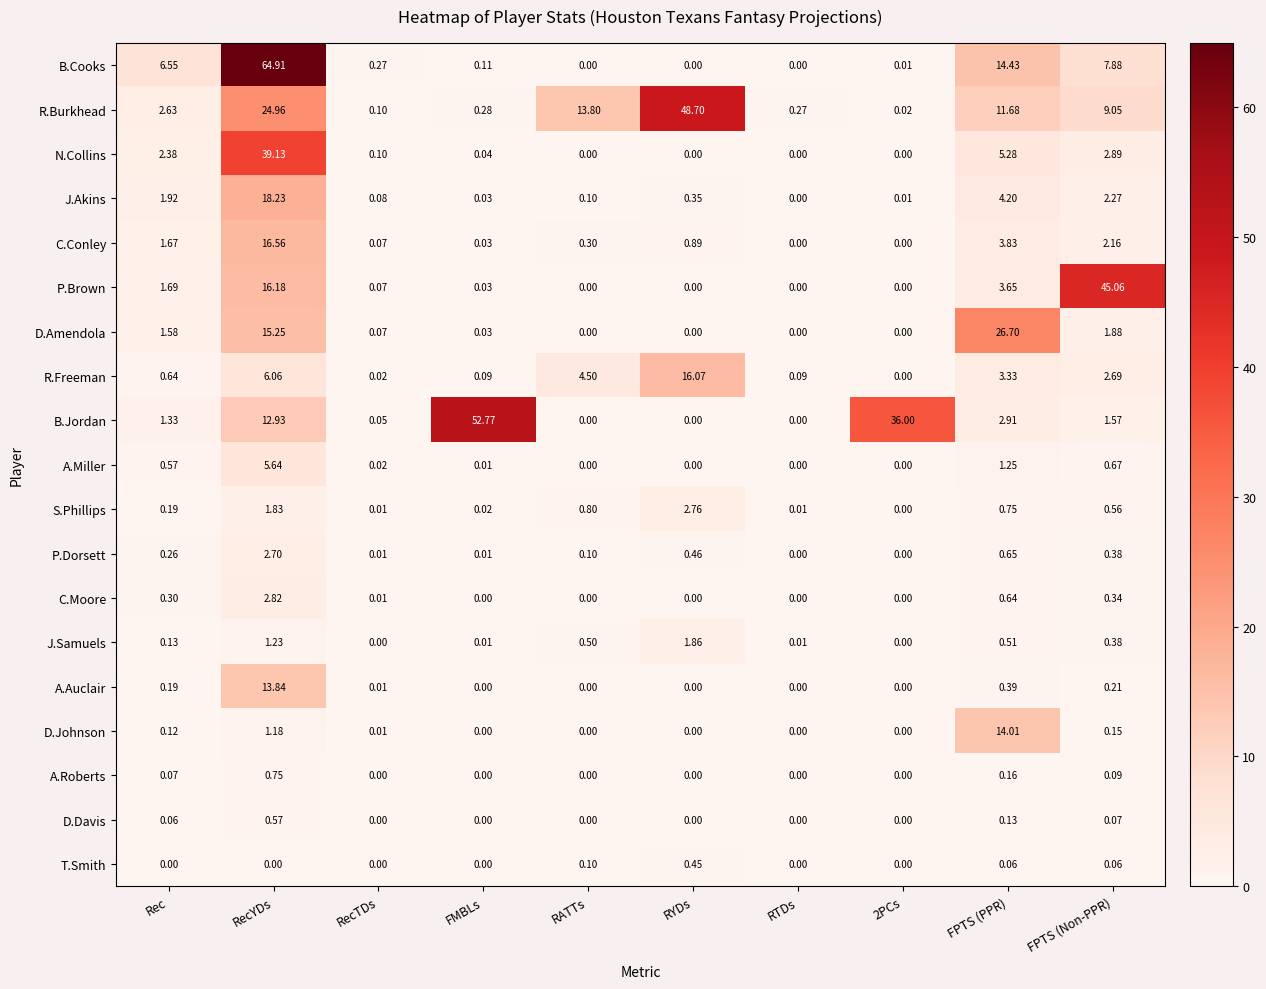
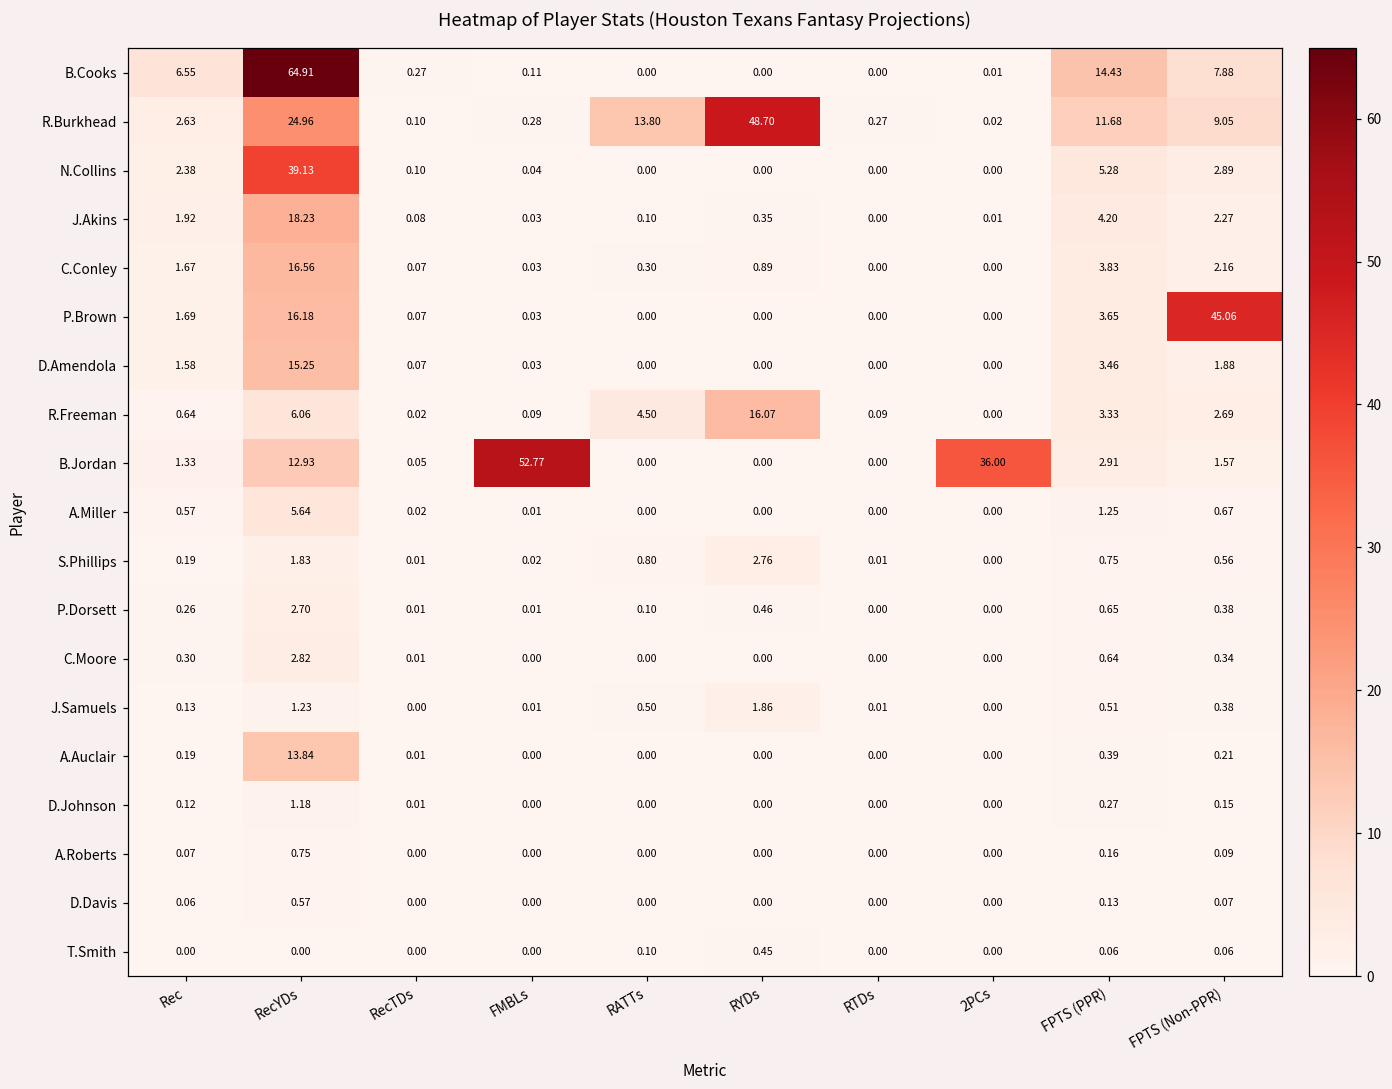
  {
    "B.Cooks": {
      "Rec": 6.55,
      "RecYDs": 64.91,
      "RecTDs": 0.27,
      "FMBLs": 0.11,
      "RATTs": 0.00,
      "RYDs": 0.00,
      "RTDs": 0.00,
      "2PCs": 0.01,
      "FPTS (PPR)": 14.43,
      "FPTS (Non-PPR)": 7.88
    },
    "R.Burkhead": {
      "Rec": 2.63,
      "RecYDs": 24.96,
      "RecTDs": 0.10,
      "FMBLs": 0.28,
      "RATTs": 13.80,
      "RYDs": 48.70,
      "RTDs": 0.27,
      "2PCs": 0.02,
      "FPTS (PPR)": 11.68,
      "FPTS (Non-PPR)": 9.05
    },
    "N.Collins": {
      "Rec": 2.38,
      "RecYDs": 39.13,
      "RecTDs": 0.10,
      "FMBLs": 0.04,
      "RATTs": 0.00,
      "RYDs": 0.00,
      "RTDs": 0.00,
      "2PCs": 0.00,
      "FPTS (PPR)": 5.28,
      "FPTS (Non-PPR)": 2.89
    },
    "J.Akins": {
      "Rec": 1.92,
      "RecYDs": 18.23,
      "RecTDs": 0.08,
      "FMBLs": 0.03,
      "RATTs": 0.10,
      "RYDs": 0.35,
      "RTDs": 0.00,
      "2PCs": 0.01,
      "FPTS (PPR)": 4.20,
      "FPTS (Non-PPR)": 2.27
    },
    "C.Conley": {
      "Rec": 1.67,
      "RecYDs": 16.56,
      "RecTDs": 0.07,
      "FMBLs": 0.03,
      "RATTs": 0.30,
      "RYDs": 0.89,
      "RTDs": 0.00,
      "2PCs": 0.00,
      "FPTS (PPR)": 3.83,
      "FPTS (Non-PPR)": 2.16
    },
    "P.Brown": {
      "Rec": 1.69,
      "RecYDs": 16.18,
      "RecTDs": 0.07,
      "FMBLs": 0.03,
      "RATTs": 0.00,
      "RYDs": 0.00,
      "RTDs": 0.00,
      "2PCs": 0.00,
      "FPTS (PPR)": 3.65,
      "FPTS (Non-PPR)": 45.06
    },
    "D.Amendola": {
      "Rec": 1.58,
      "RecYDs": 15.25,
      "RecTDs": 0.07,
      "FMBLs": 0.03,
      "RATTs": 0.00,
      "RYDs": 0.00,
      "RTDs": 0.00,
      "2PCs": 0.00,
-     "FPTS (PPR)": 26.70,
+     "FPTS (PPR)": 3.46,
      "FPTS (Non-PPR)": 1.88
    },
    "R.Freeman": {
      "Rec": 0.64,
      "RecYDs": 6.06,
      "RecTDs": 0.02,
      "FMBLs": 0.09,
      "RATTs": 4.50,
      "RYDs": 16.07,
      "RTDs": 0.09,
      "2PCs": 0.00,
      "FPTS (PPR)": 3.33,
      "FPTS (Non-PPR)": 2.69
    },
    "B.Jordan": {
      "Rec": 1.33,
      "RecYDs": 12.93,
      "RecTDs": 0.05,
      "FMBLs": 52.77,
      "RATTs": 0.00,
      "RYDs": 0.00,
      "RTDs": 0.00,
      "2PCs": 36.00,
      "FPTS (PPR)": 2.91,
      "FPTS (Non-PPR)": 1.57
    },
    "A.Miller": {
      "Rec": 0.57,
      "RecYDs": 5.64,
      "RecTDs": 0.02,
      "FMBLs": 0.01,
      "RATTs": 0.00,
      "RYDs": 0.00,
      "RTDs": 0.00,
      "2PCs": 0.00,
      "FPTS (PPR)": 1.25,
      "FPTS (Non-PPR)": 0.67
    },
    "S.Phillips": {
      "Rec": 0.19,
      "RecYDs": 1.83,
      "RecTDs": 0.01,
      "FMBLs": 0.02,
      "RATTs": 0.80,
      "RYDs": 2.76,
      "RTDs": 0.01,
      "2PCs": 0.00,
      "FPTS (PPR)": 0.75,
      "FPTS (Non-PPR)": 0.56
    },
    "P.Dorsett": {
      "Rec": 0.26,
      "RecYDs": 2.70,
      "RecTDs": 0.01,
      "FMBLs": 0.01,
      "RATTs": 0.10,
      "RYDs": 0.46,
      "RTDs": 0.00,
      "2PCs": 0.00,
      "FPTS (PPR)": 0.65,
      "FPTS (Non-PPR)": 0.38
    },
    "C.Moore": {
      "Rec": 0.30,
      "RecYDs": 2.82,
      "RecTDs": 0.01,
      "FMBLs": 0.00,
      "RATTs": 0.00,
      "RYDs": 0.00,
      "RTDs": 0.00,
      "2PCs": 0.00,
      "FPTS (PPR)": 0.64,
      "FPTS (Non-PPR)": 0.34
    },
    "J.Samuels": {
      "Rec": 0.13,
      "RecYDs": 1.23,
      "RecTDs": 0.00,
      "FMBLs": 0.01,
      "RATTs": 0.50,
      "RYDs": 1.86,
      "RTDs": 0.01,
      "2PCs": 0.00,
      "FPTS (PPR)": 0.51,
      "FPTS (Non-PPR)": 0.38
    },
    "A.Auclair": {
      "Rec": 0.19,
      "RecYDs": 13.84,
      "RecTDs": 0.01,
      "FMBLs": 0.00,
      "RATTs": 0.00,
      "RYDs": 0.00,
      "RTDs": 0.00,
      "2PCs": 0.00,
      "FPTS (PPR)": 0.39,
      "FPTS (Non-PPR)": 0.21
    },
    "D.Johnson": {
      "Rec": 0.12,
      "RecYDs": 1.18,
      "RecTDs": 0.01,
      "FMBLs": 0.00,
      "RATTs": 0.00,
      "RYDs": 0.00,
      "RTDs": 0.00,
      "2PCs": 0.00,
-     "FPTS (PPR)": 14.01,
+     "FPTS (PPR)": 0.27,
      "FPTS (Non-PPR)": 0.15
    },
    "A.Roberts": {
      "Rec": 0.07,
      "RecYDs": 0.75,
      "RecTDs": 0.00,
      "FMBLs": 0.00,
      "RATTs": 0.00,
      "RYDs": 0.00,
      "RTDs": 0.00,
      "2PCs": 0.00,
      "FPTS (PPR)": 0.16,
      "FPTS (Non-PPR)": 0.09
    },
    "D.Davis": {
      "Rec": 0.06,
      "RecYDs": 0.57,
      "RecTDs": 0.00,
      "FMBLs": 0.00,
      "RATTs": 0.00,
      "RYDs": 0.00,
      "RTDs": 0.00,
      "2PCs": 0.00,
      "FPTS (PPR)": 0.13,
      "FPTS (Non-PPR)": 0.07
    },
    "T.Smith": {
      "Rec": 0.00,
      "RecYDs": 0.00,
      "RecTDs": 0.00,
      "FMBLs": 0.00,
      "RATTs": 0.10,
      "RYDs": 0.45,
      "RTDs": 0.00,
      "2PCs": 0.00,
      "FPTS (PPR)": 0.06,
      "FPTS (Non-PPR)": 0.06
    }
  }
